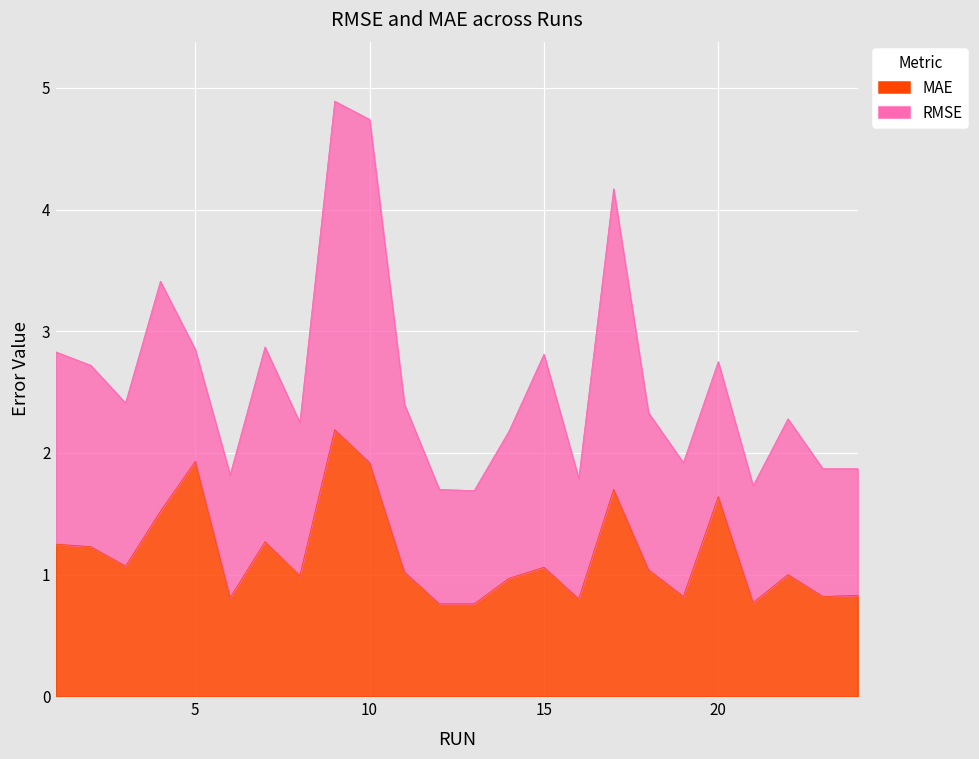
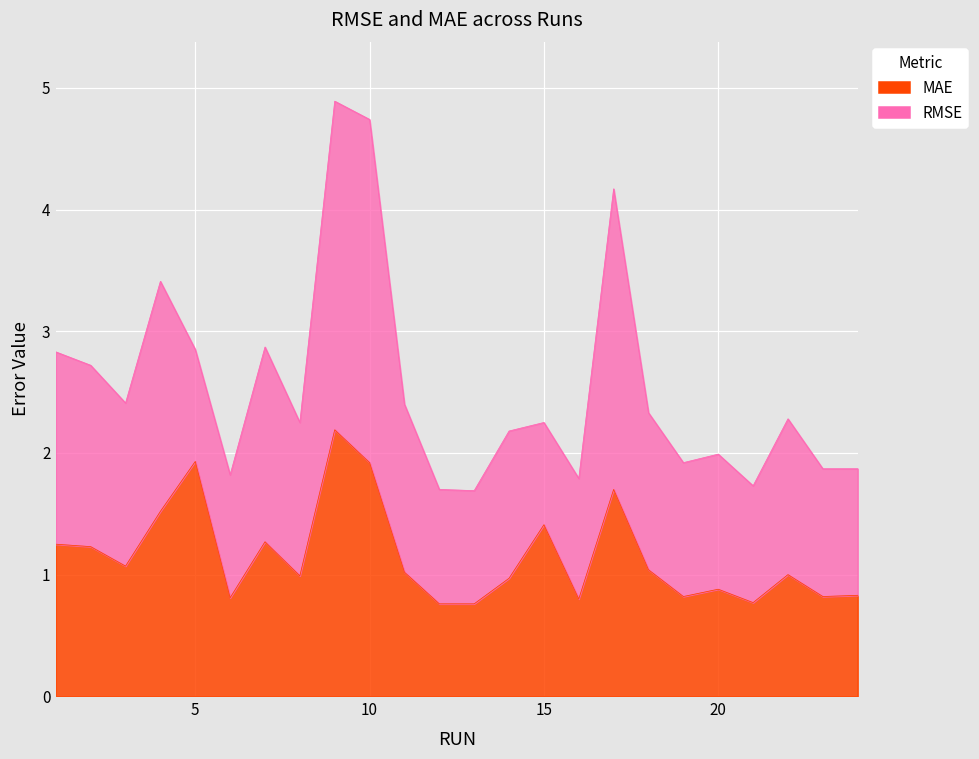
  {
    "MAE": {
      "5": 1.93,
      "10": 1.92,
-     "15": 1.06,
-     "20": 1.64
+     "15": 1.41,
+     "20": 0.88
    },
    "RMSE": {
      "5": 0.92,
      "10": 2.82,
-     "15": 1.75,
+     "15": 0.84,
      "20": 1.11
    }
  }
